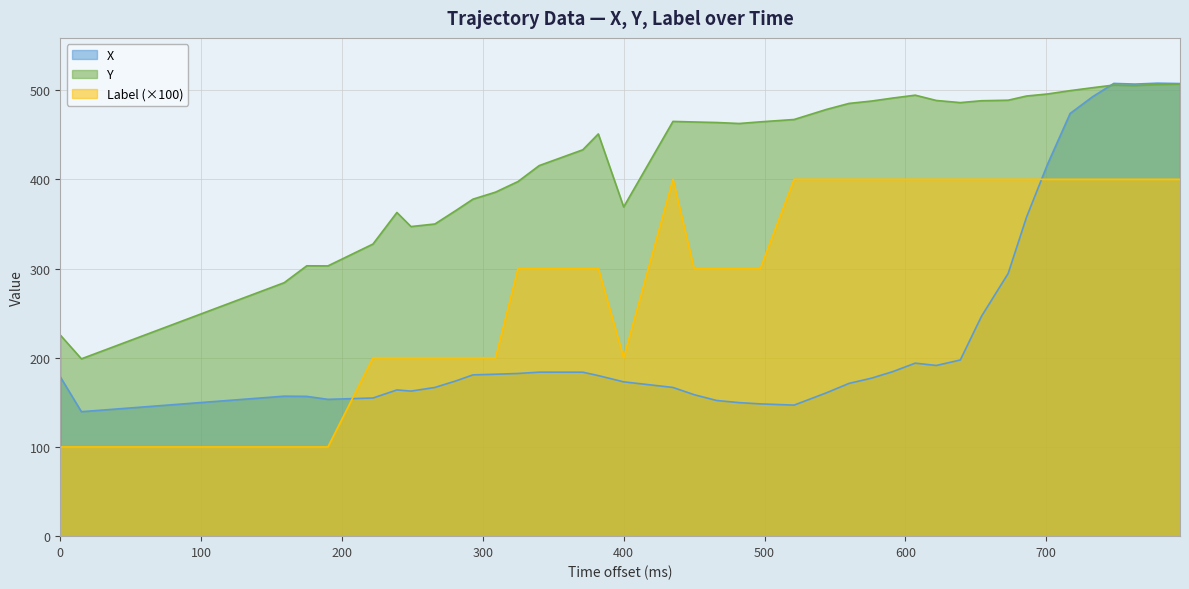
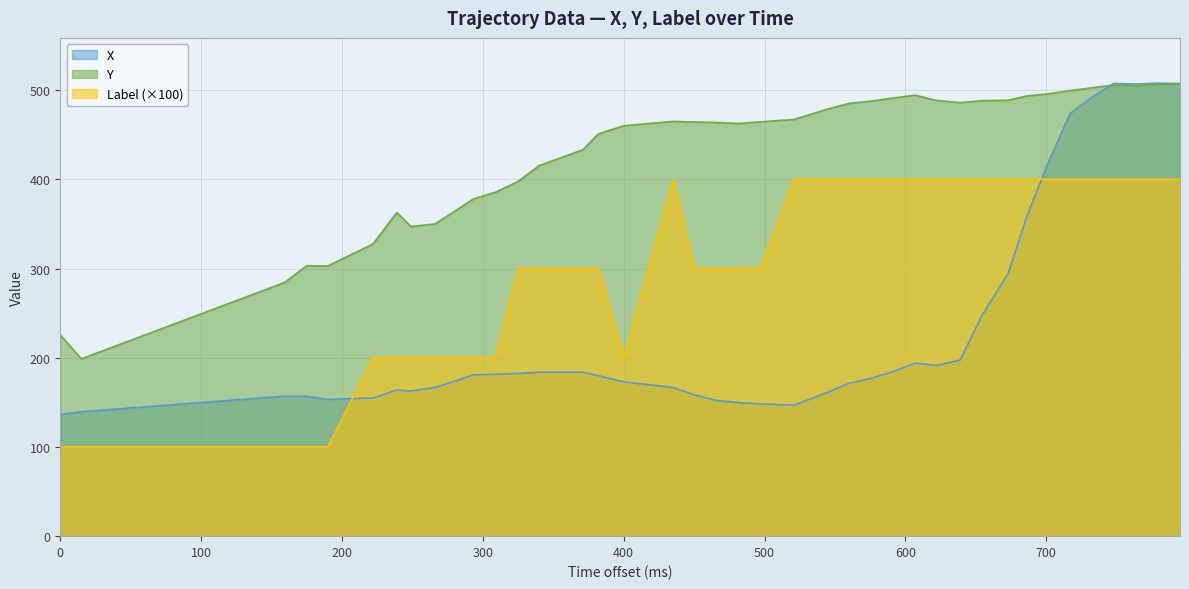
  {
    "X": {
-     "0": 180,
+     "0": 140,
      "400": 170
    },
    "Y": {
      "0": 230,
-     "400": 370
+     "400": 460
    },
    "Label (×100)": {
      "0": 100,
      "400": 200
    }
  }
